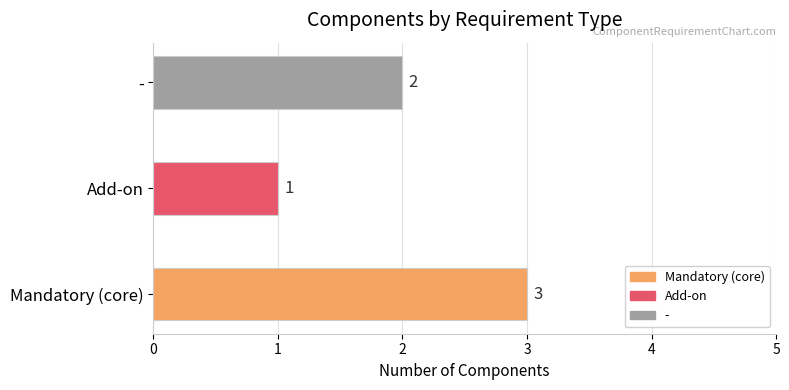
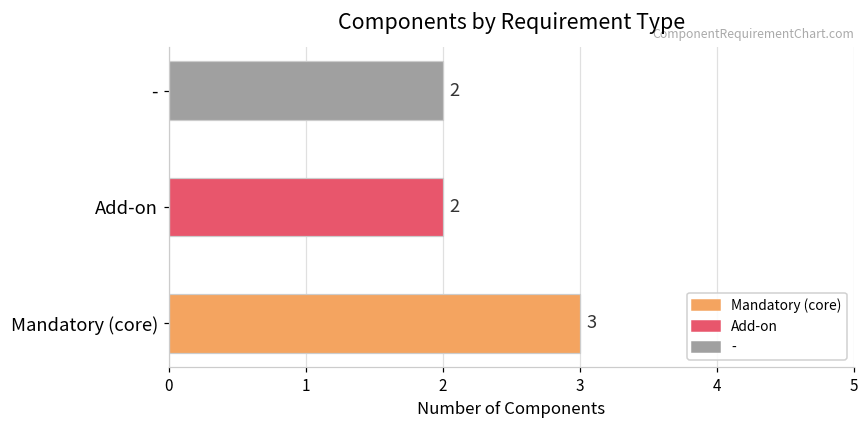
  {
    "-": 2,
-   "Add-on": 1,
+   "Add-on": 2,
    "Mandatory (core)": 3
  }
